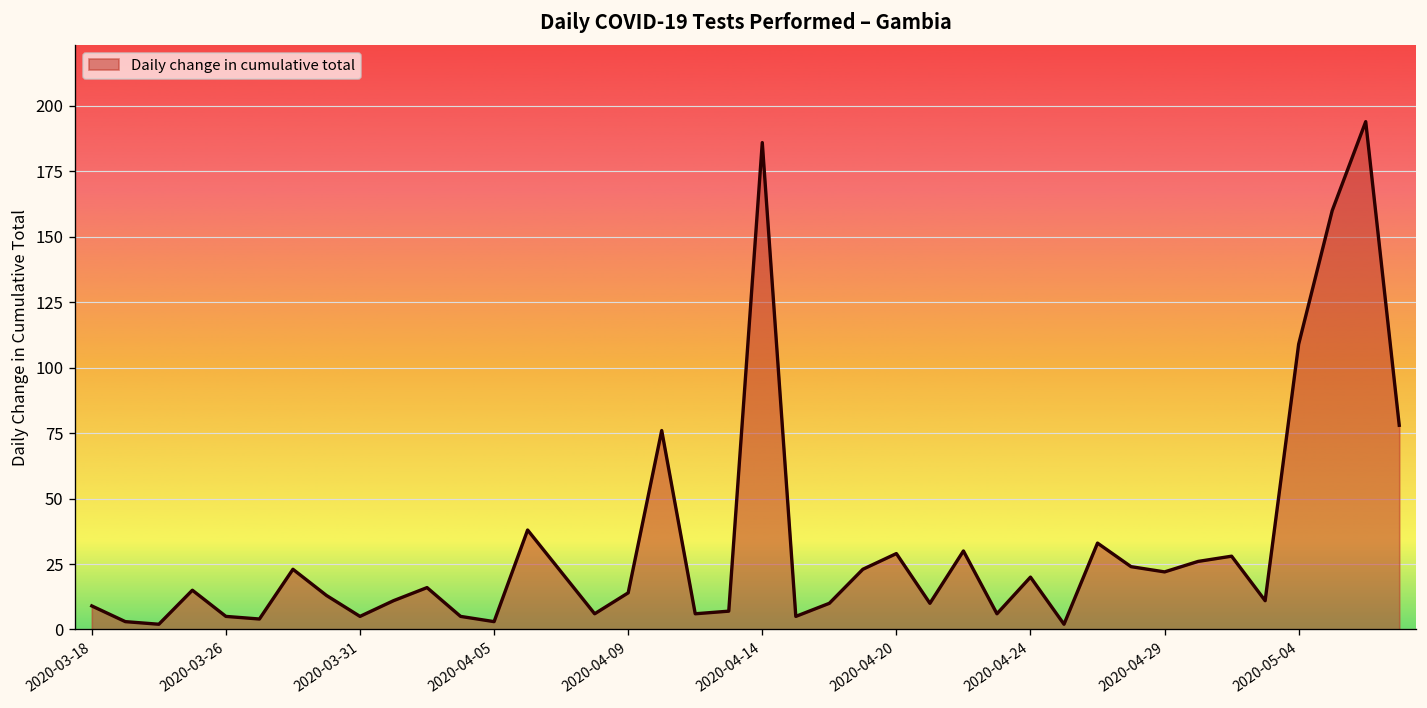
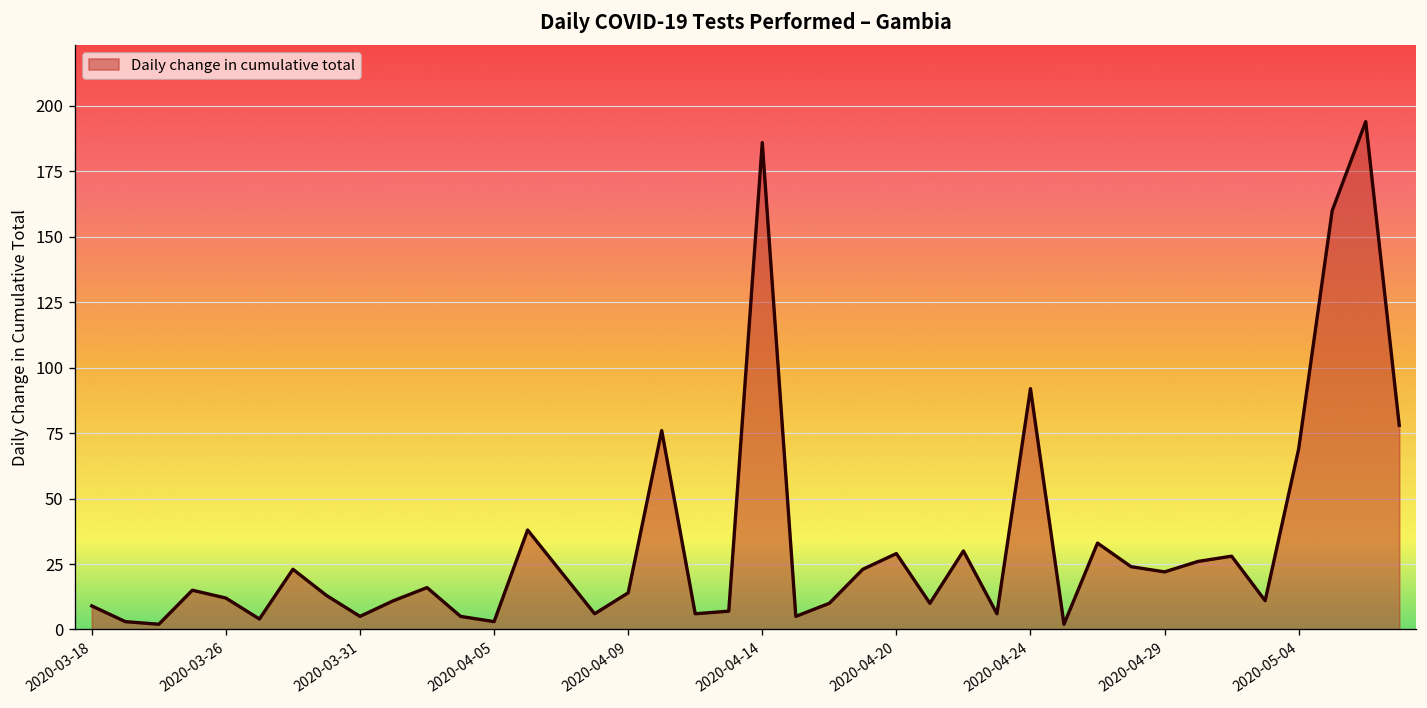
  {
    "2020-03-18": 9,
-   "2020-03-26": 5,
+   "2020-03-26": 12,
    "2020-03-31": 5,
    "2020-04-05": 3,
    "2020-04-09": 14,
    "2020-04-14": 186,
    "2020-04-20": 29,
-   "2020-04-24": 20,
+   "2020-04-24": 92,
    "2020-04-29": 22,
-   "2020-05-04": 109
+   "2020-05-04": 69
  }
